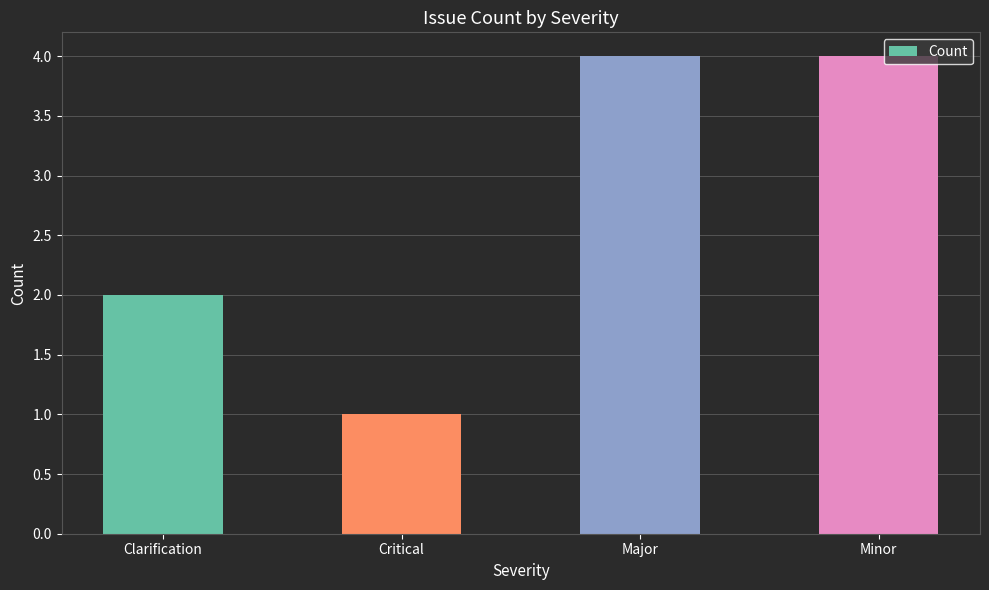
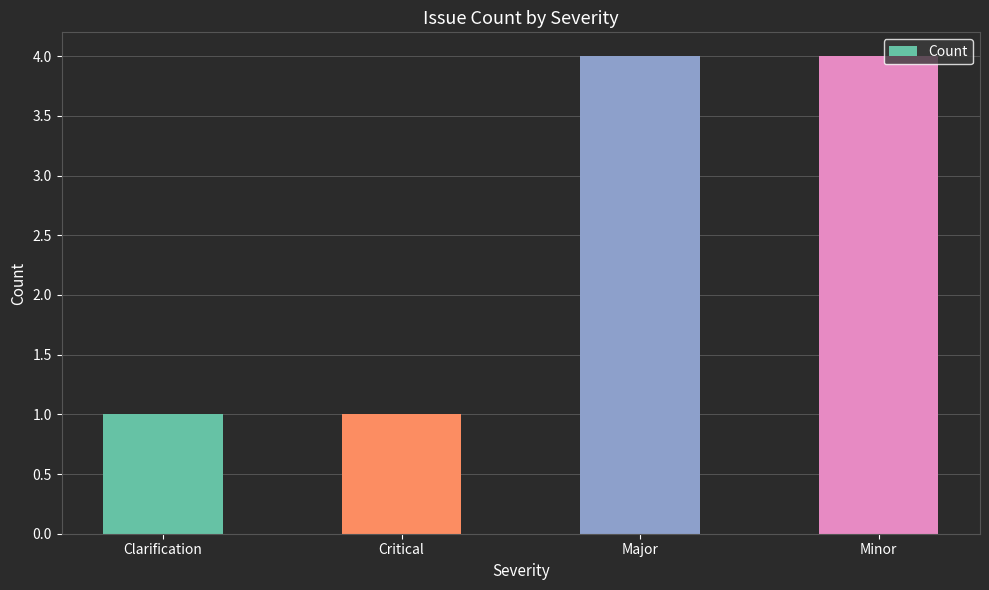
  {
-   "Clarification": 2,
+   "Clarification": 1,
    "Critical": 1,
    "Major": 4,
    "Minor": 4
  }
